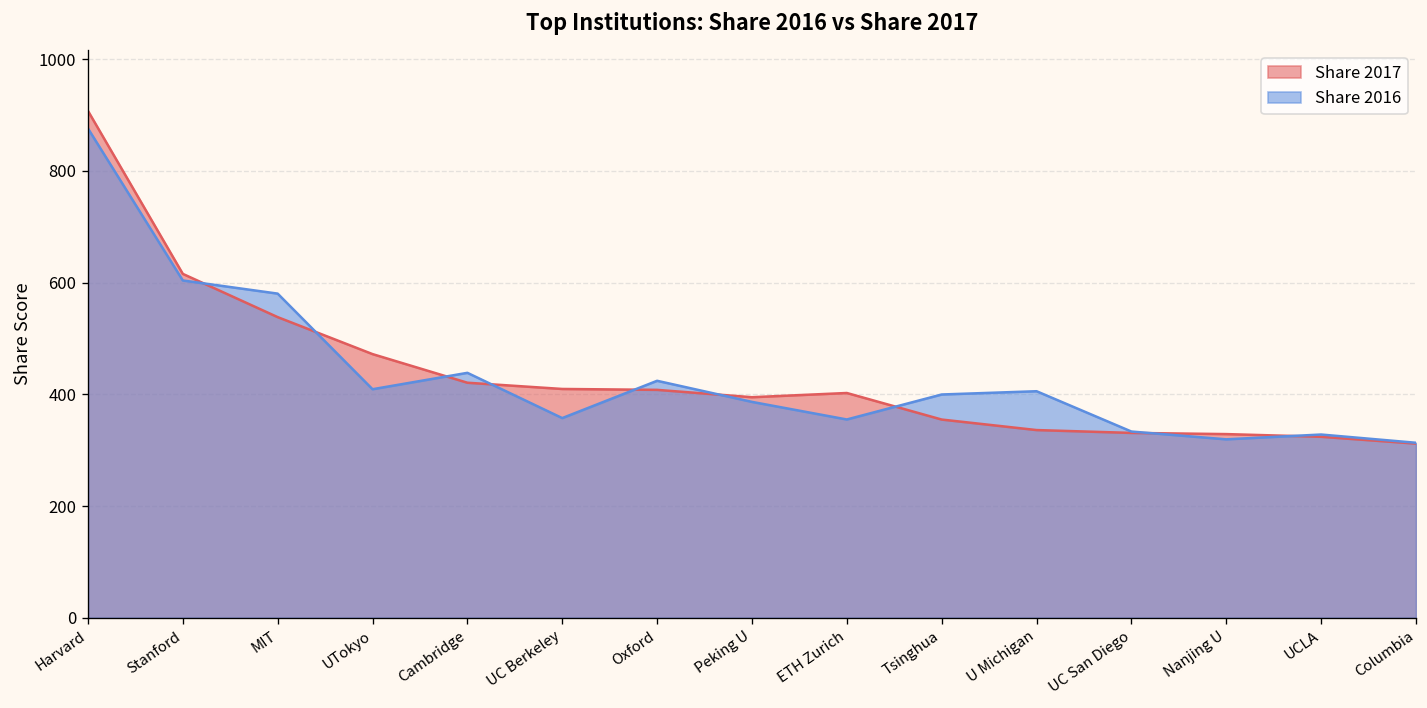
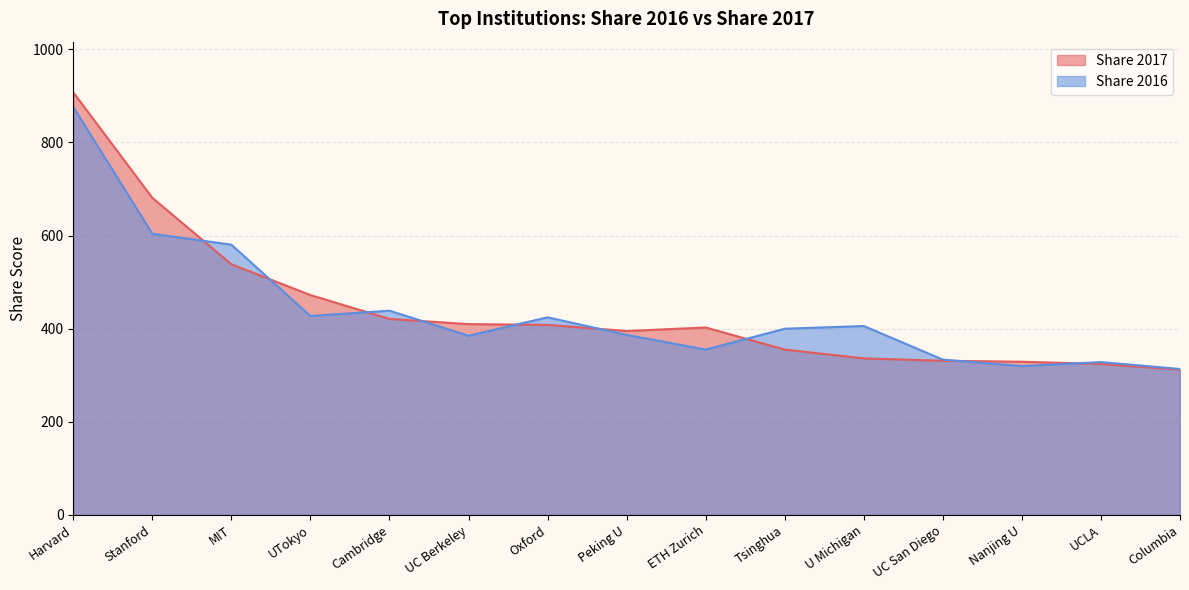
  {
    "Share 2017": {
      "Harvard": 910,
-     "Stanford": 620,
+     "Stanford": 680,
      "MIT": 540,
      "UTokyo": 470,
      "Cambridge": 420,
      "UC Berkeley": 410,
      "Oxford": 410,
      "Peking U": 390,
      "ETH Zurich": 400,
      "Tsinghua": 350,
      "U Michigan": 340,
      "Nanjing U": 330
    },
    "Share 2016": {
      "Harvard": 880,
      "Stanford": 600,
      "MIT": 580,
-     "UTokyo": 410,
+     "UTokyo": 430,
      "Cambridge": 440,
-     "UC Berkeley": 360,
+     "UC Berkeley": 380,
      "Oxford": 420,
      "Peking U": 390,
      "ETH Zurich": 360,
      "Tsinghua": 400,
      "U Michigan": 410,
      "Nanjing U": 320
    }
  }
